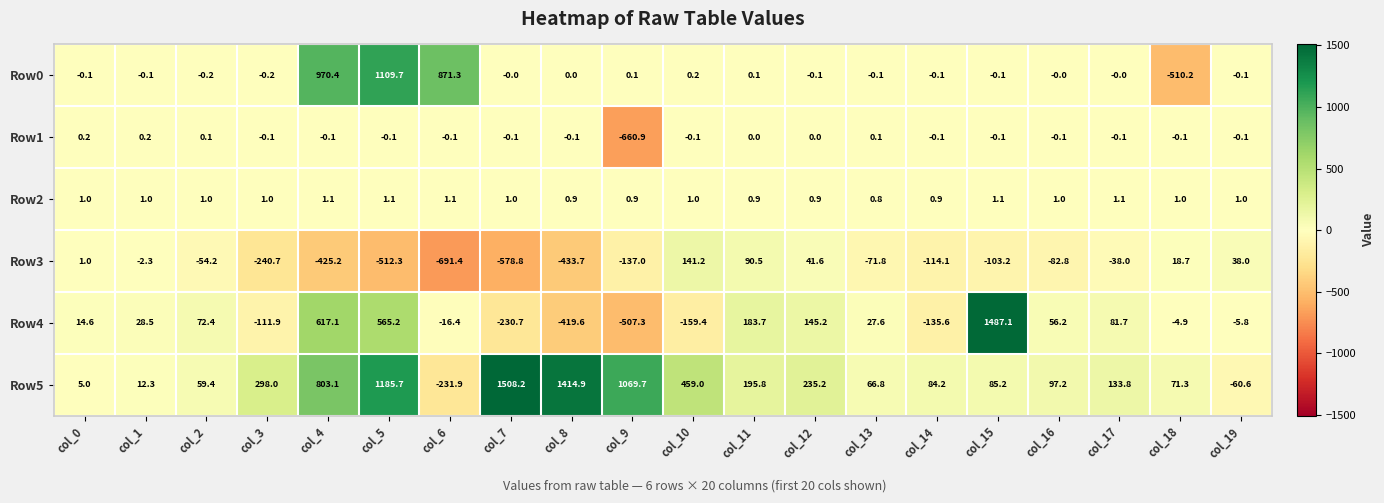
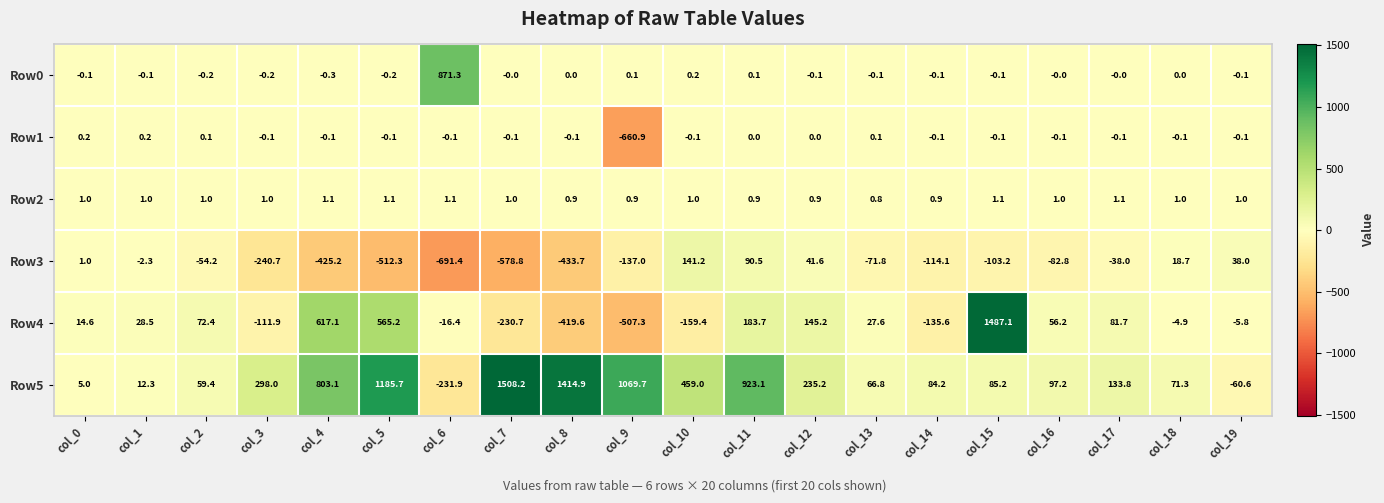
  {
    "Row0": {
      "col_0": -0.1,
      "col_1": -0.1,
      "col_2": -0.2,
      "col_3": -0.2,
-     "col_4": 970.4,
-     "col_5": 1109.7,
+     "col_4": -0.3,
+     "col_5": -0.2,
      "col_6": 871.3,
      "col_7": -0.0,
      "col_8": 0.0,
      "col_9": 0.1,
      "col_10": 0.2,
      "col_11": 0.1,
      "col_12": -0.1,
      "col_13": -0.1,
      "col_14": -0.1,
      "col_15": -0.1,
      "col_16": -0.0,
      "col_17": -0.0,
-     "col_18": -510.2,
+     "col_18": 0.0,
      "col_19": -0.1
    },
    "Row1": {
      "col_0": 0.2,
      "col_1": 0.2,
      "col_2": 0.1,
      "col_3": -0.1,
      "col_4": -0.1,
      "col_5": -0.1,
      "col_6": -0.1,
      "col_7": -0.1,
      "col_8": -0.1,
      "col_9": -660.9,
      "col_10": -0.1,
      "col_11": 0.0,
      "col_12": 0.0,
      "col_13": 0.1,
      "col_14": -0.1,
      "col_15": -0.1,
      "col_16": -0.1,
      "col_17": -0.1,
      "col_18": -0.1,
      "col_19": -0.1
    },
    "Row2": {
      "col_0": 1.0,
      "col_1": 1.0,
      "col_2": 1.0,
      "col_3": 1.0,
      "col_4": 1.1,
      "col_5": 1.1,
      "col_6": 1.1,
      "col_7": 1.0,
      "col_8": 0.9,
      "col_9": 0.9,
      "col_10": 1.0,
      "col_11": 0.9,
      "col_12": 0.9,
      "col_13": 0.8,
      "col_14": 0.9,
      "col_15": 1.1,
      "col_16": 1.0,
      "col_17": 1.1,
      "col_18": 1.0,
      "col_19": 1.0
    },
    "Row3": {
      "col_0": 1.0,
      "col_1": -2.3,
      "col_2": -54.2,
      "col_3": -240.7,
      "col_4": -425.2,
      "col_5": -512.3,
      "col_6": -691.4,
      "col_7": -578.8,
      "col_8": -433.7,
      "col_9": -137.0,
      "col_10": 141.2,
      "col_11": 90.5,
      "col_12": 41.6,
      "col_13": -71.8,
      "col_14": -114.1,
      "col_15": -103.2,
      "col_16": -82.8,
      "col_17": -38.0,
      "col_18": 18.7,
      "col_19": 38.0
    },
    "Row4": {
      "col_0": 14.6,
      "col_1": 28.5,
      "col_2": 72.4,
      "col_3": -111.9,
      "col_4": 617.1,
      "col_5": 565.2,
      "col_6": -16.4,
      "col_7": -230.7,
      "col_8": -419.6,
      "col_9": -507.3,
      "col_10": -159.4,
      "col_11": 183.7,
      "col_12": 145.2,
      "col_13": 27.6,
      "col_14": -135.6,
      "col_15": 1487.1,
      "col_16": 56.2,
      "col_17": 81.7,
      "col_18": -4.9,
      "col_19": -5.8
    },
    "Row5": {
      "col_0": 5.0,
      "col_1": 12.3,
      "col_2": 59.4,
      "col_3": 298.0,
      "col_4": 803.1,
      "col_5": 1185.7,
      "col_6": -231.9,
      "col_7": 1508.2,
      "col_8": 1414.9,
      "col_9": 1069.7,
      "col_10": 459.0,
-     "col_11": 195.8,
+     "col_11": 923.1,
      "col_12": 235.2,
      "col_13": 66.8,
      "col_14": 84.2,
      "col_15": 85.2,
      "col_16": 97.2,
      "col_17": 133.8,
      "col_18": 71.3,
      "col_19": -60.6
    }
  }
